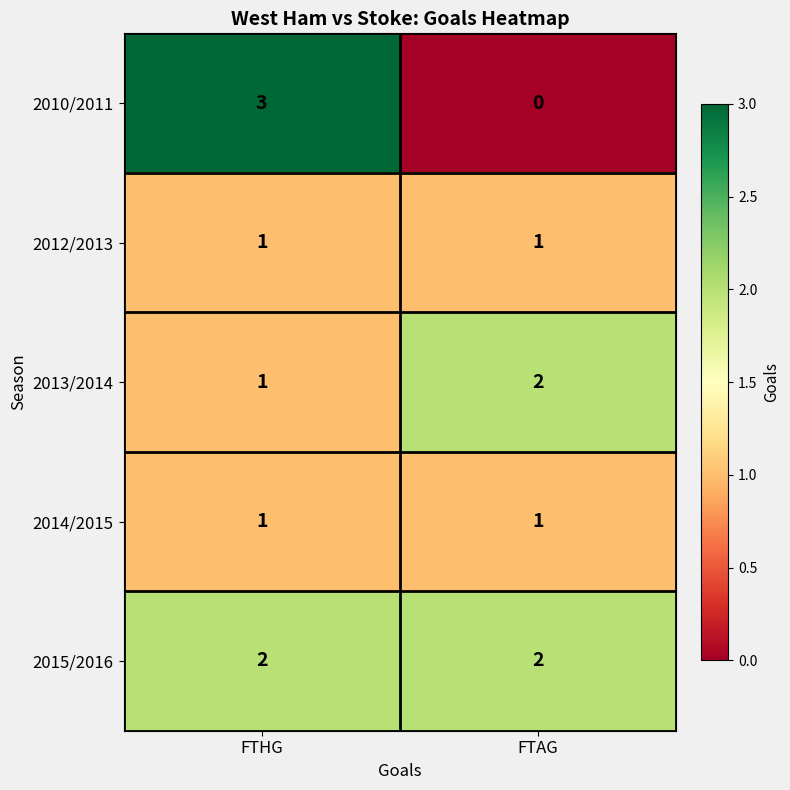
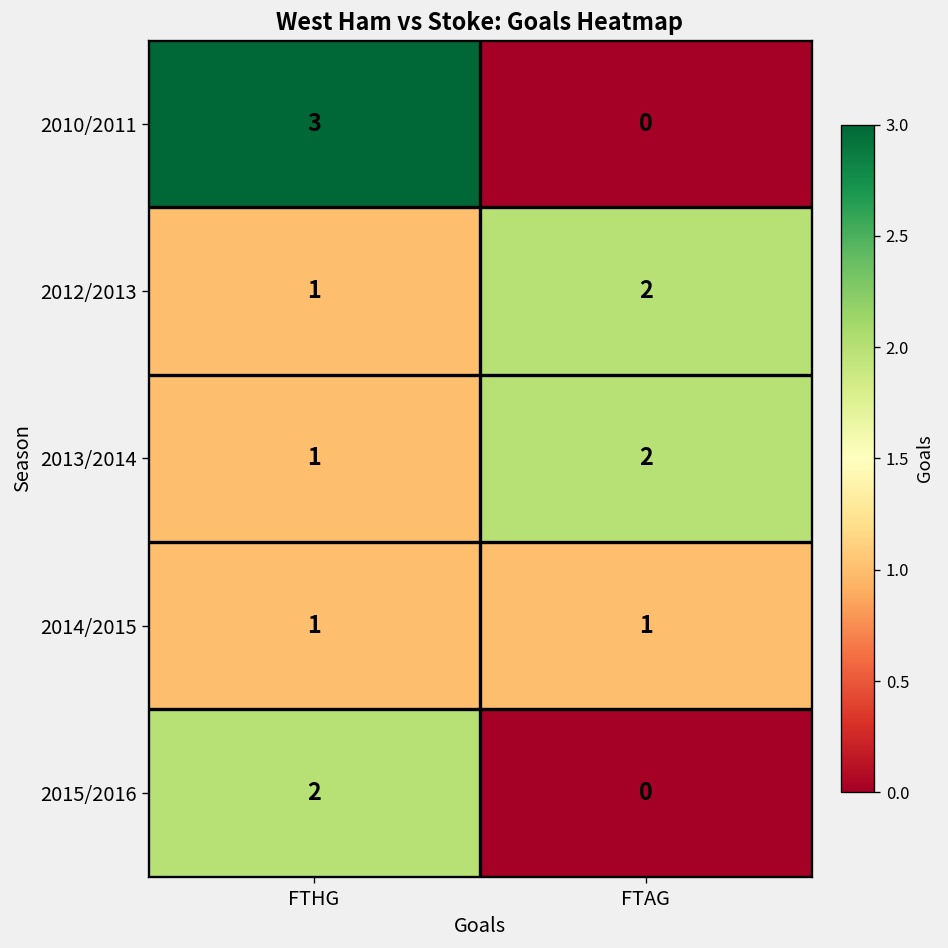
  {
    "2010/2011": {
      "FTHG": 3,
      "FTAG": 0
    },
    "2012/2013": {
      "FTHG": 1,
-     "FTAG": 1
+     "FTAG": 2
    },
    "2013/2014": {
      "FTHG": 1,
      "FTAG": 2
    },
    "2014/2015": {
      "FTHG": 1,
      "FTAG": 1
    },
    "2015/2016": {
      "FTHG": 2,
-     "FTAG": 2
+     "FTAG": 0
    }
  }
